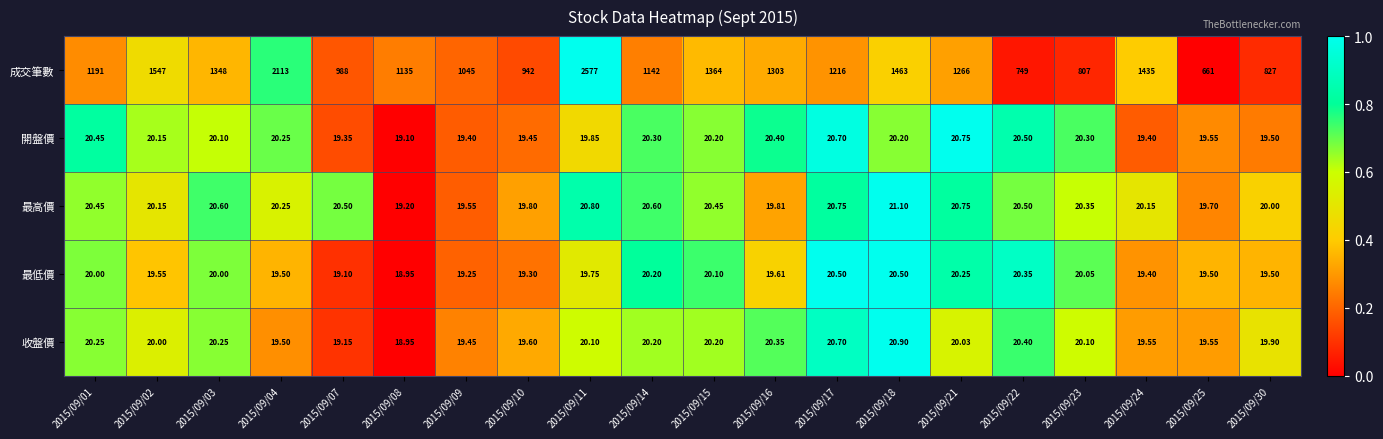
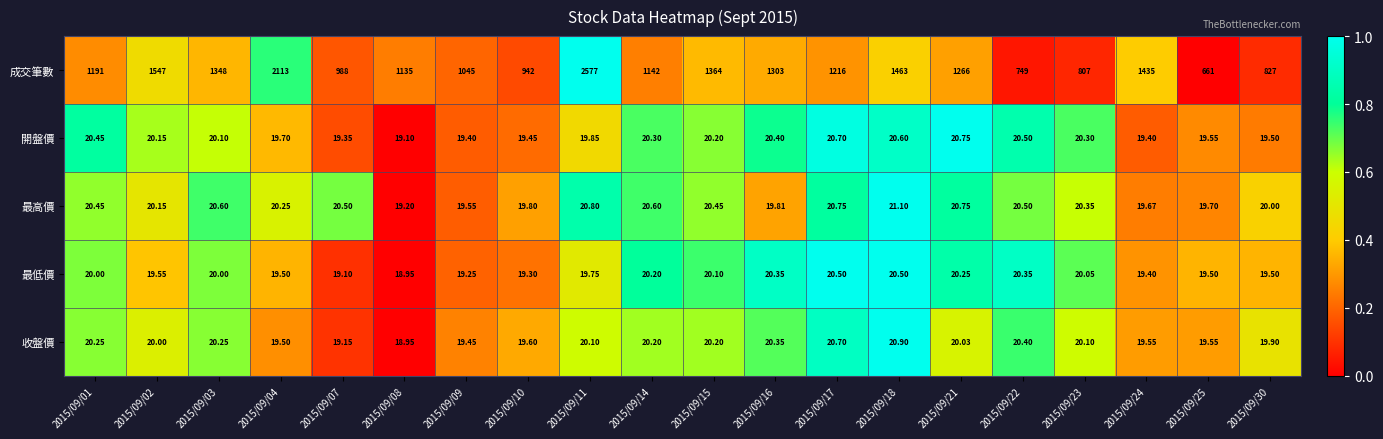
  {
    "成交筆數": {
      "2015/09/01": 1191,
      "2015/09/02": 1547,
      "2015/09/03": 1348,
      "2015/09/04": 2113,
      "2015/09/07": 988,
      "2015/09/08": 1135,
      "2015/09/09": 1045,
      "2015/09/10": 942,
      "2015/09/11": 2577,
      "2015/09/14": 1142,
      "2015/09/15": 1364,
      "2015/09/16": 1303,
      "2015/09/17": 1216,
      "2015/09/18": 1463,
      "2015/09/21": 1266,
      "2015/09/22": 749,
      "2015/09/23": 807,
      "2015/09/24": 1435,
      "2015/09/25": 661,
      "2015/09/30": 827
    },
    "開盤價": {
      "2015/09/01": 20.45,
      "2015/09/02": 20.15,
      "2015/09/03": 20.10,
-     "2015/09/04": 20.25,
+     "2015/09/04": 19.70,
      "2015/09/07": 19.35,
      "2015/09/08": 19.10,
      "2015/09/09": 19.40,
      "2015/09/10": 19.45,
      "2015/09/11": 19.85,
      "2015/09/14": 20.30,
      "2015/09/15": 20.20,
      "2015/09/16": 20.40,
      "2015/09/17": 20.70,
-     "2015/09/18": 20.20,
+     "2015/09/18": 20.60,
      "2015/09/21": 20.75,
      "2015/09/22": 20.50,
      "2015/09/23": 20.30,
      "2015/09/24": 19.40,
      "2015/09/25": 19.55,
      "2015/09/30": 19.50
    },
    "最高價": {
      "2015/09/01": 20.45,
      "2015/09/02": 20.15,
      "2015/09/03": 20.60,
      "2015/09/04": 20.25,
      "2015/09/07": 20.50,
      "2015/09/08": 19.20,
      "2015/09/09": 19.55,
      "2015/09/10": 19.80,
      "2015/09/11": 20.80,
      "2015/09/14": 20.60,
      "2015/09/15": 20.45,
      "2015/09/16": 19.81,
      "2015/09/17": 20.75,
      "2015/09/18": 21.10,
      "2015/09/21": 20.75,
      "2015/09/22": 20.50,
      "2015/09/23": 20.35,
-     "2015/09/24": 20.15,
+     "2015/09/24": 19.67,
      "2015/09/25": 19.70,
      "2015/09/30": 20.00
    },
    "最低價": {
      "2015/09/01": 20.00,
      "2015/09/02": 19.55,
      "2015/09/03": 20.00,
      "2015/09/04": 19.50,
      "2015/09/07": 19.10,
      "2015/09/08": 18.95,
      "2015/09/09": 19.25,
      "2015/09/10": 19.30,
      "2015/09/11": 19.75,
      "2015/09/14": 20.20,
      "2015/09/15": 20.10,
-     "2015/09/16": 19.61,
+     "2015/09/16": 20.35,
      "2015/09/17": 20.50,
      "2015/09/18": 20.50,
      "2015/09/21": 20.25,
      "2015/09/22": 20.35,
      "2015/09/23": 20.05,
      "2015/09/24": 19.40,
      "2015/09/25": 19.50,
      "2015/09/30": 19.50
    },
    "收盤價": {
      "2015/09/01": 20.25,
      "2015/09/02": 20.00,
      "2015/09/03": 20.25,
      "2015/09/04": 19.50,
      "2015/09/07": 19.15,
      "2015/09/08": 18.95,
      "2015/09/09": 19.45,
      "2015/09/10": 19.60,
      "2015/09/11": 20.10,
      "2015/09/14": 20.20,
      "2015/09/15": 20.20,
      "2015/09/16": 20.35,
      "2015/09/17": 20.70,
      "2015/09/18": 20.90,
      "2015/09/21": 20.03,
      "2015/09/22": 20.40,
      "2015/09/23": 20.10,
      "2015/09/24": 19.55,
      "2015/09/25": 19.55,
      "2015/09/30": 19.90
    }
  }
